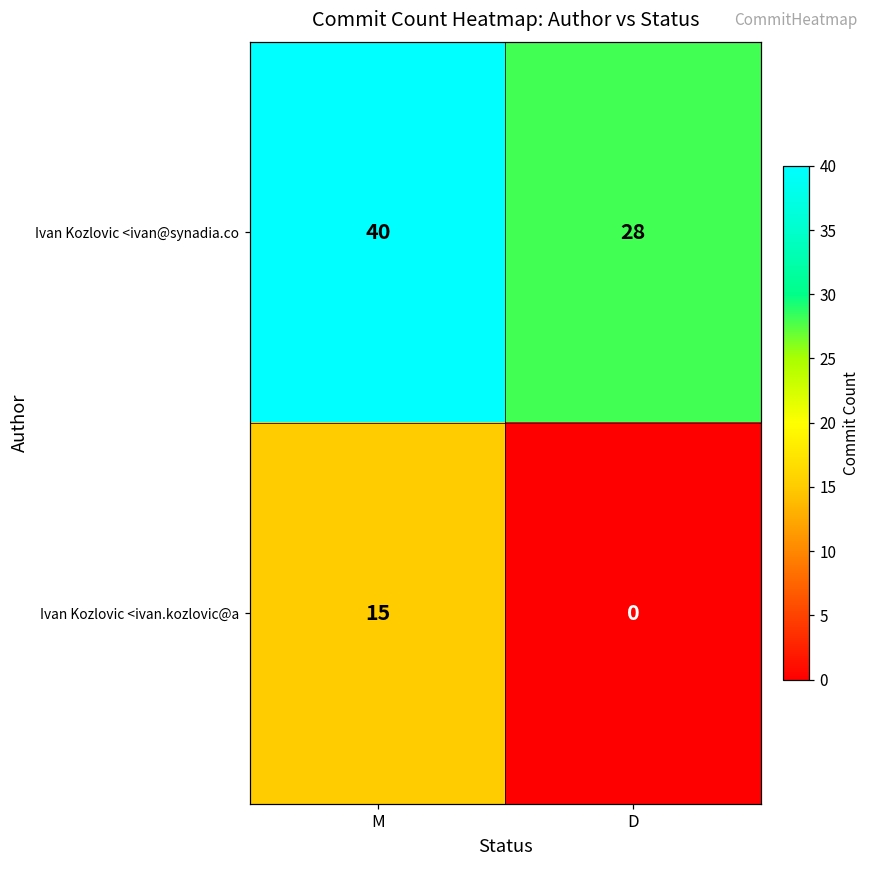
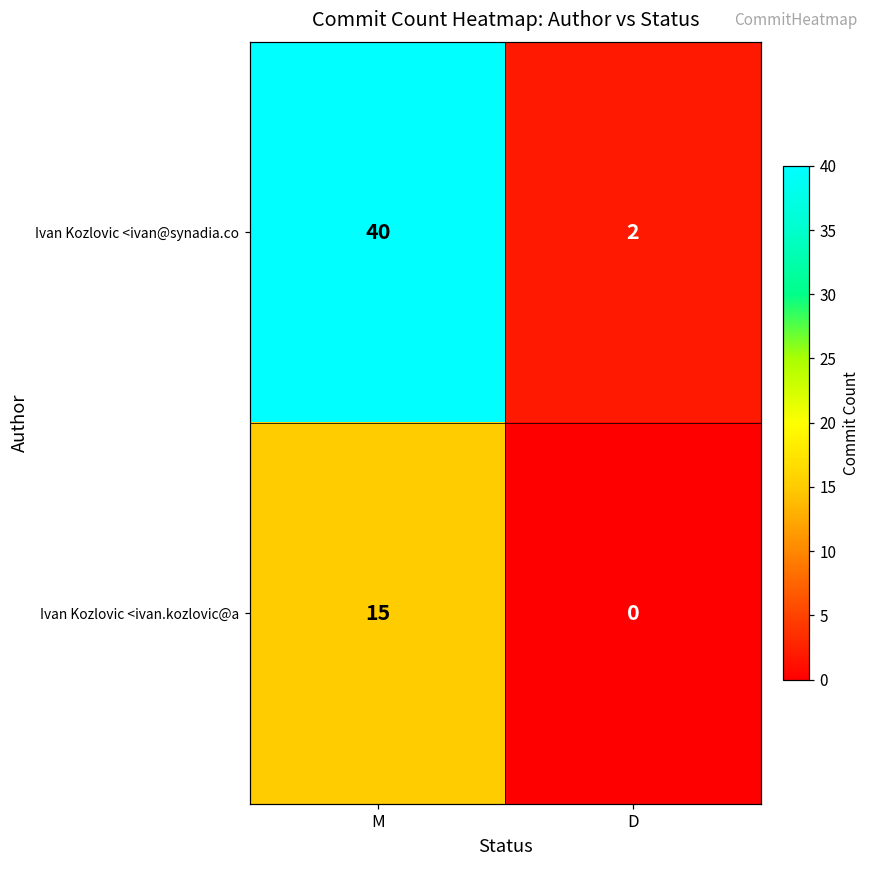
  {
    "Ivan Kozlovic <ivan@synadia.co": {
      "M": 40,
-     "D": 28
+     "D": 2
    },
    "Ivan Kozlovic <ivan.kozlovic@a": {
      "M": 15,
      "D": 0
    }
  }
